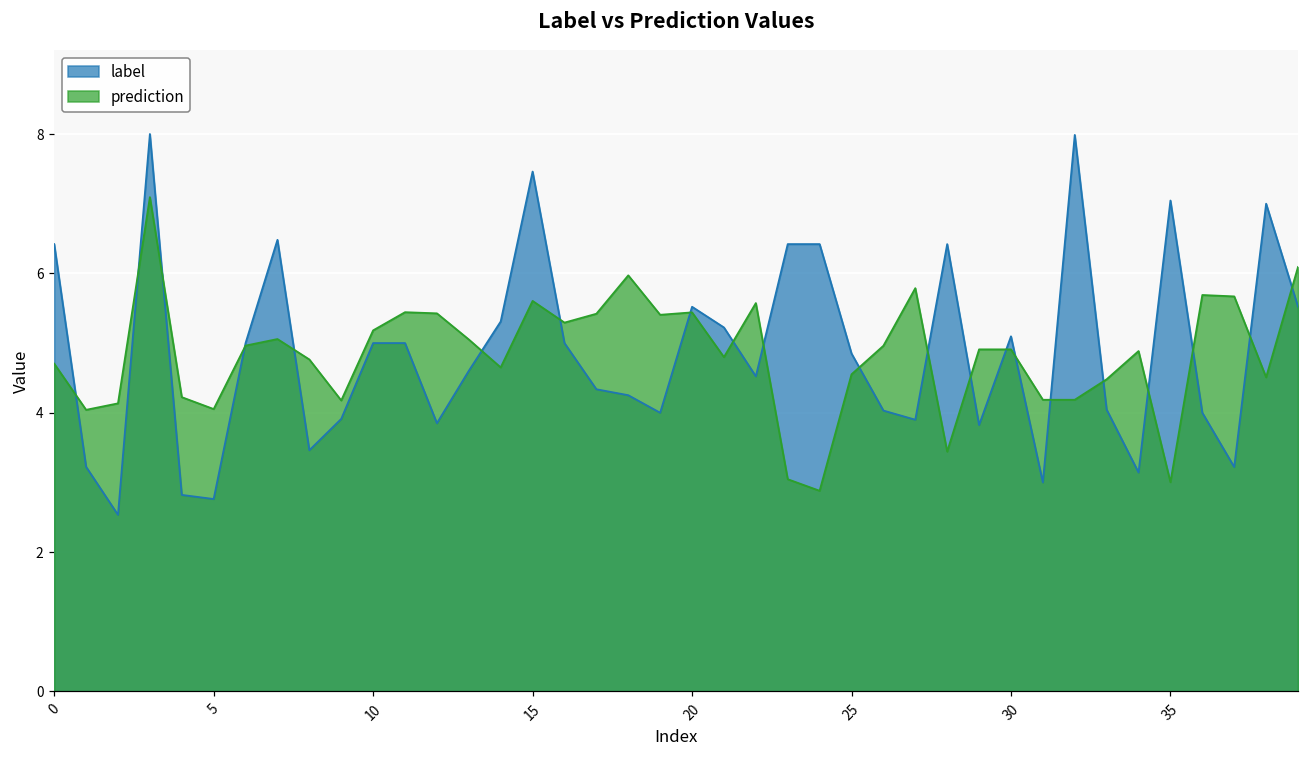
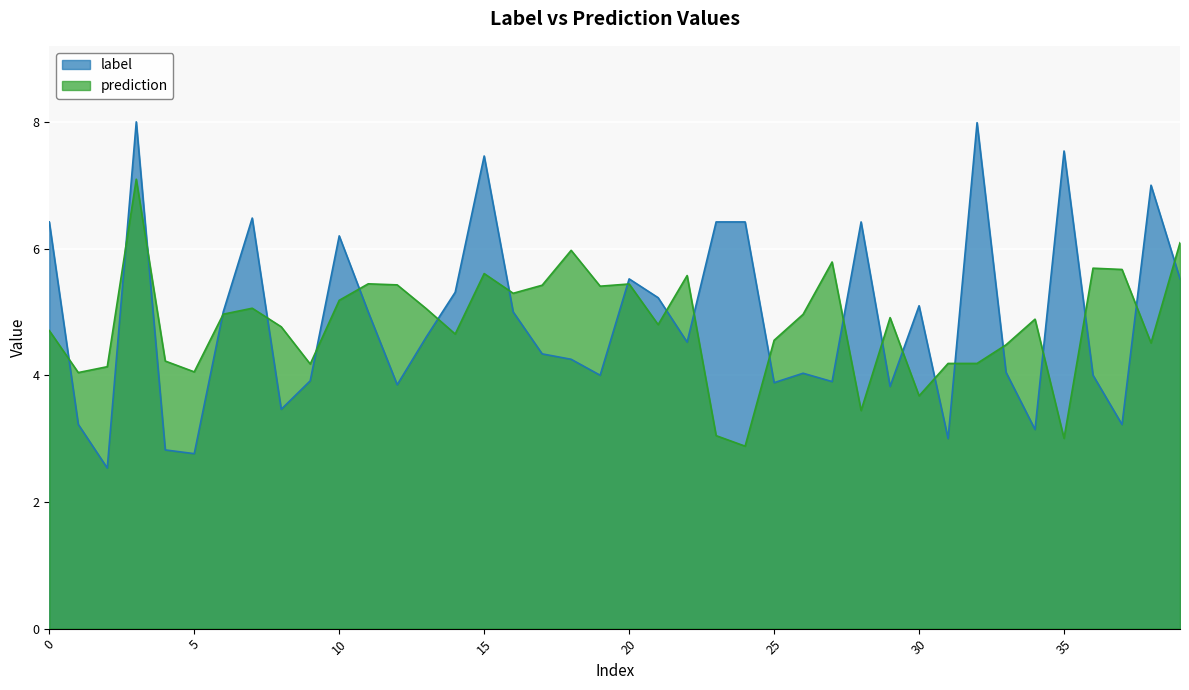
  {
    "label": {
      "0": 6.4,
      "5": 2.8,
-     "10": 5.0,
+     "10": 6.2,
      "15": 7.5,
      "20": 5.5,
-     "25": 4.9,
+     "25": 3.9,
      "30": 5.1,
-     "35": 7.0
+     "35": 7.5
    },
    "prediction": {
      "0": 4.7,
      "5": 4.1,
      "10": 5.2,
      "15": 5.6,
      "20": 5.4,
      "25": 4.6,
-     "30": 4.9,
+     "30": 3.7,
      "35": 3.0
    }
  }
